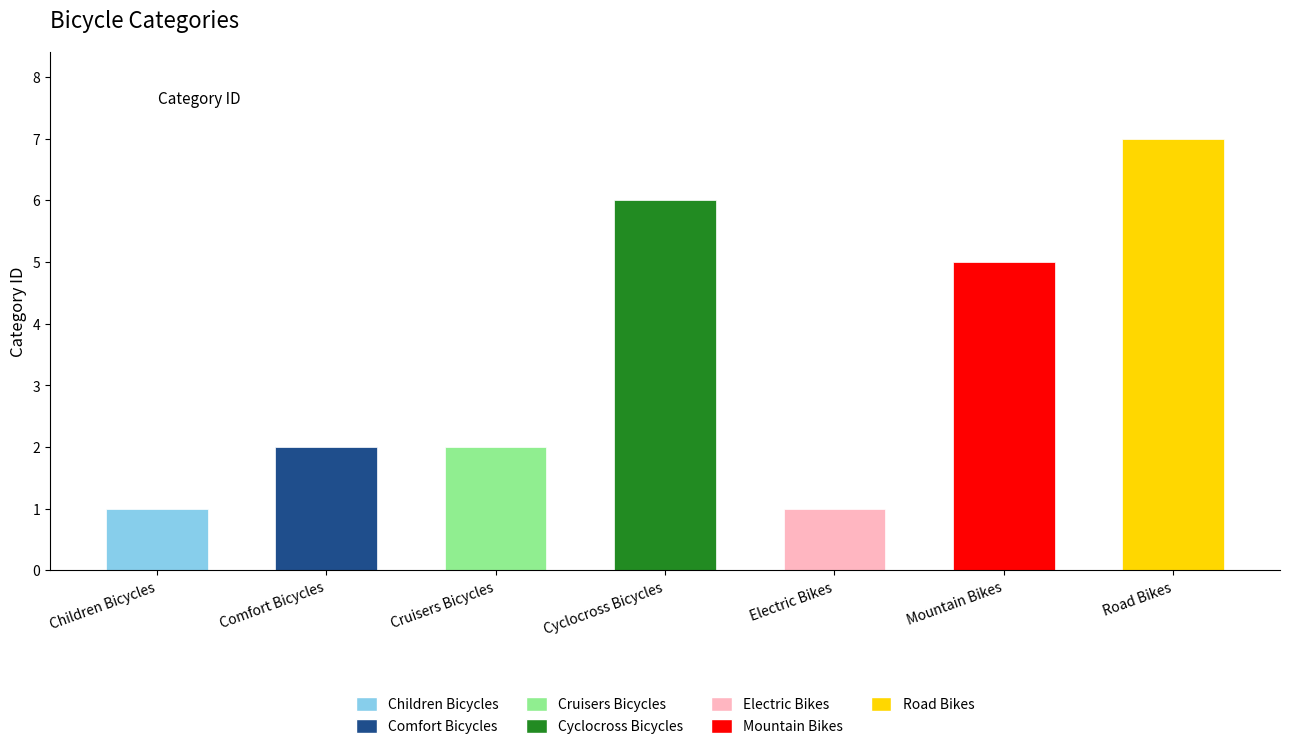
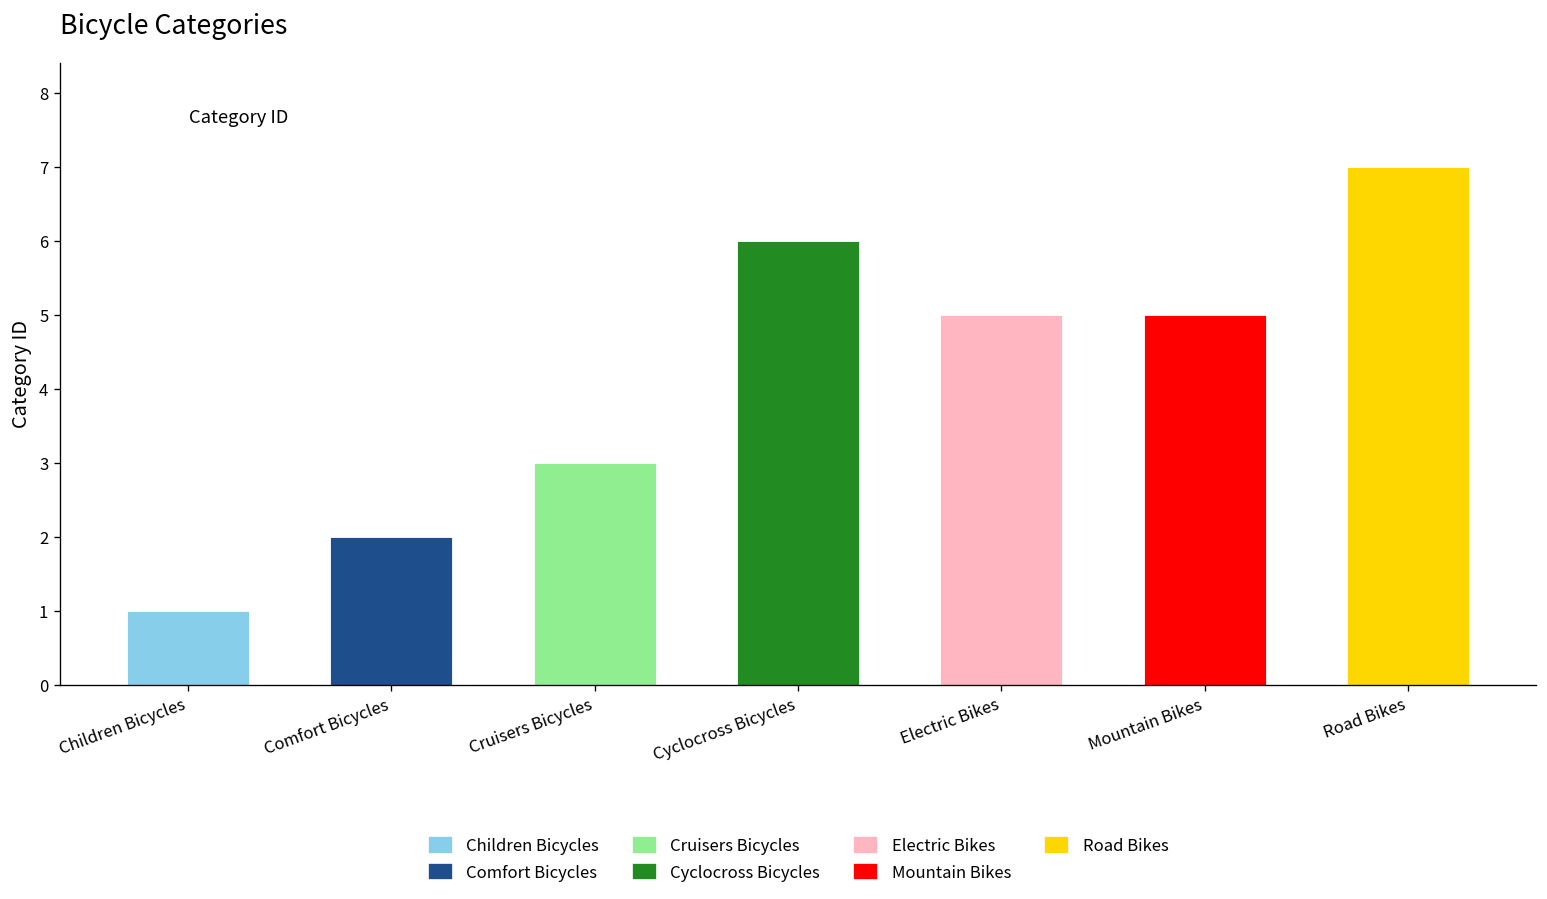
  {
    "Children Bicycles": 1,
    "Comfort Bicycles": 2,
-   "Cruisers Bicycles": 2,
+   "Cruisers Bicycles": 3,
    "Cyclocross Bicycles": 6,
-   "Electric Bikes": 1,
+   "Electric Bikes": 5,
    "Mountain Bikes": 5,
    "Road Bikes": 7
  }
